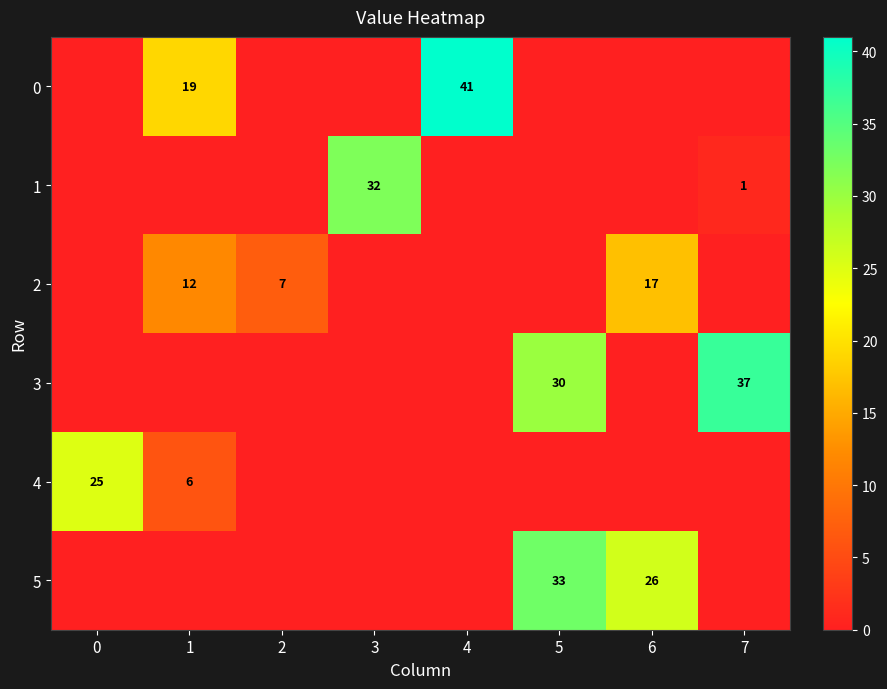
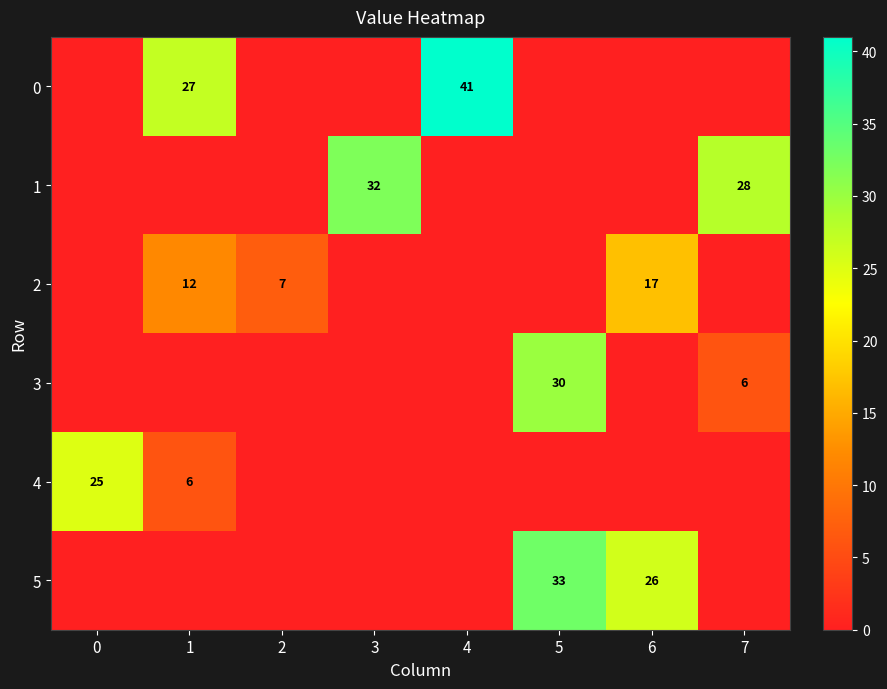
  {
    "0": {
-     "1": 19,
+     "1": 27,
      "4": 41
    },
    "1": {
      "3": 32,
-     "7": 1
+     "7": 28
    },
    "2": {
      "1": 12,
      "2": 7,
      "6": 17
    },
    "3": {
      "5": 30,
-     "7": 37
+     "7": 6
    },
    "4": {
      "0": 25,
      "1": 6
    },
    "5": {
      "5": 33,
      "6": 26
    }
  }
